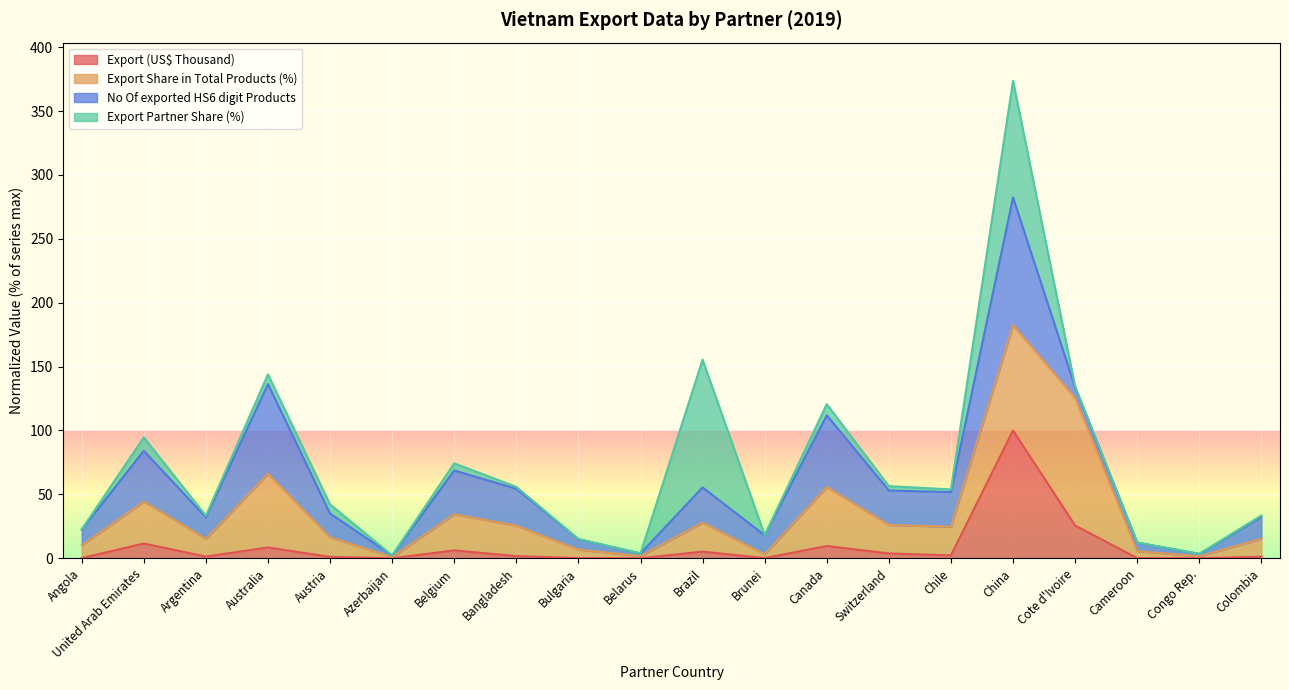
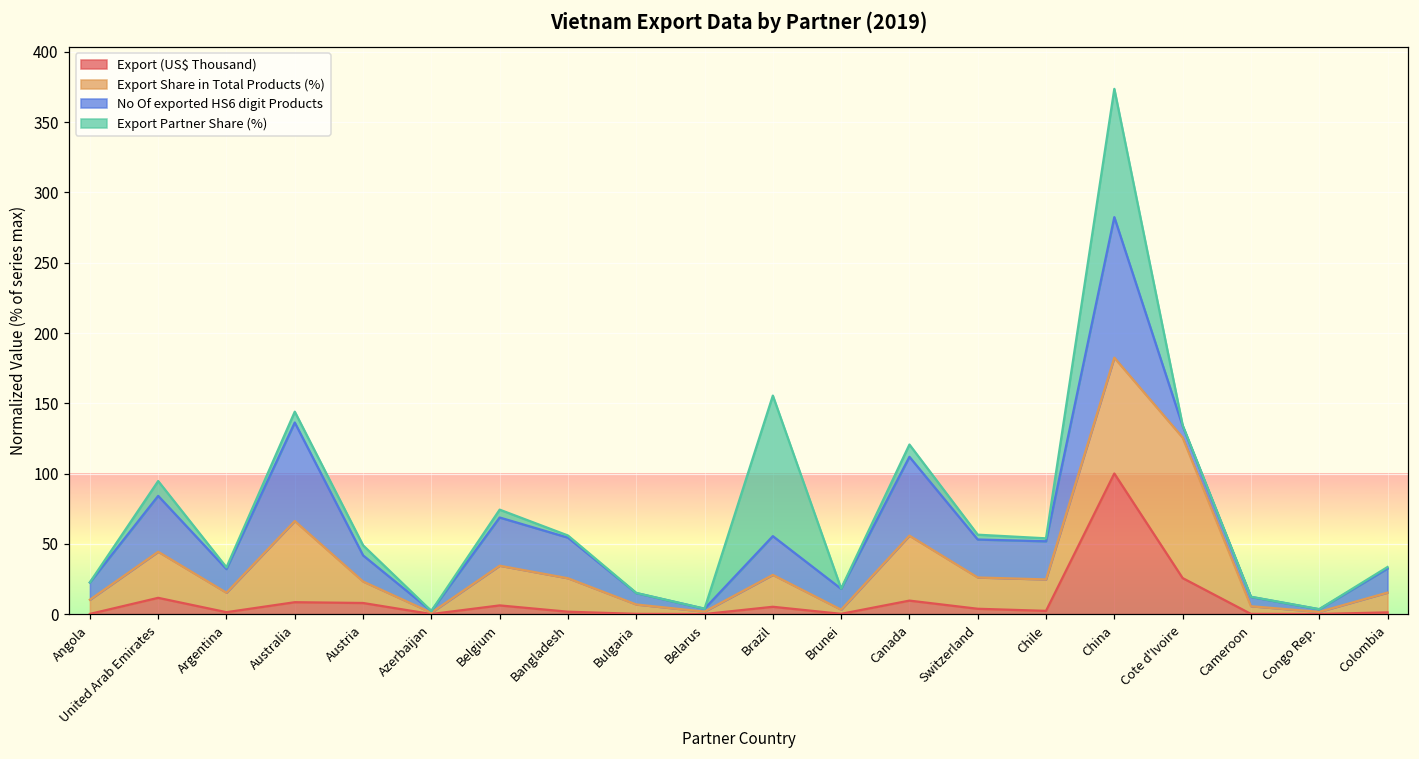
  {
    "Export (US$ Thousand)": {
      "Angola": 0,
      "United Arab Emirates": 12,
      "Argentina": 1,
      "Australia": 8,
-     "Austria": 1,
+     "Austria": 8,
      "Belgium": 6,
      "Bangladesh": 2,
      "Bulgaria": 0,
      "Brazil": 5,
      "Brunei": 0,
      "Canada": 10,
      "Switzerland": 4,
      "Chile": 2,
      "China": 100,
      "Cote d'Ivoire": 26,
      "Cameroon": 0,
      "Colombia": 1
    },
    "Export Share in Total Products (%)": {
      "Angola": 10,
      "United Arab Emirates": 33,
      "Argentina": 14,
      "Australia": 58,
      "Austria": 15,
      "Belgium": 28,
      "Bangladesh": 24,
      "Bulgaria": 7,
      "Brazil": 23,
      "Brunei": 3,
      "Canada": 46,
      "Switzerland": 22,
      "Chile": 22,
      "China": 82,
      "Cote d'Ivoire": 100,
      "Cameroon": 5,
      "Colombia": 14
    },
    "No Of exported HS6 digit Products": {
      "United Arab Emirates": 40,
      "Australia": 70,
      "Austria": 19,
      "Belgium": 34,
      "Brazil": 28,
      "Canada": 56,
      "Switzerland": 27,
      "Chile": 27,
      "China": 100
    },
    "Export Partner Share (%)": {
      "United Arab Emirates": 11,
      "Australia": 8,
      "Austria": 7,
      "Belgium": 6,
      "Brazil": 100,
      "Canada": 9,
      "Switzerland": 3,
      "Chile": 2,
      "China": 91
    }
  }
